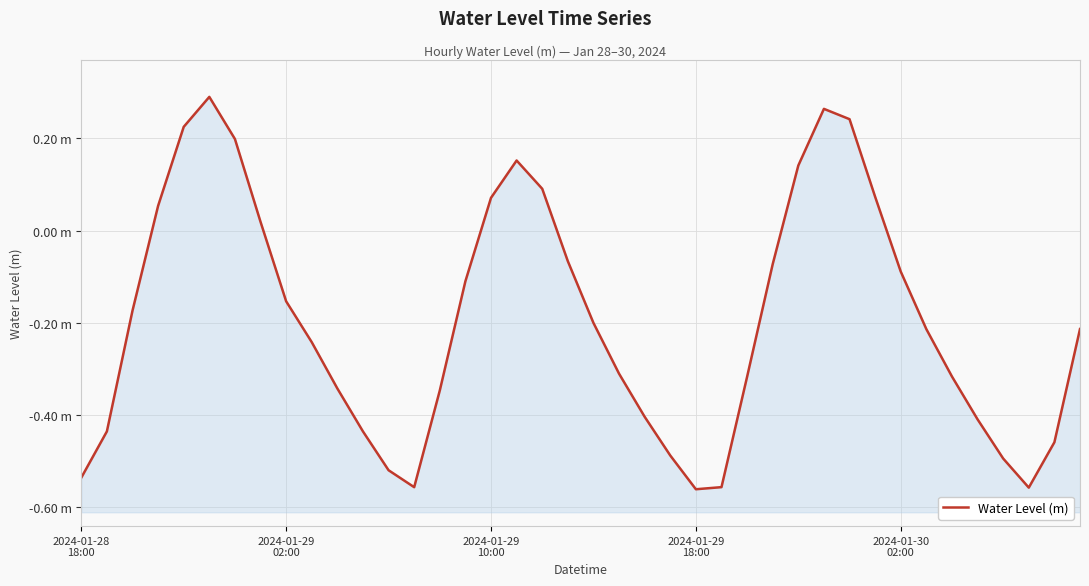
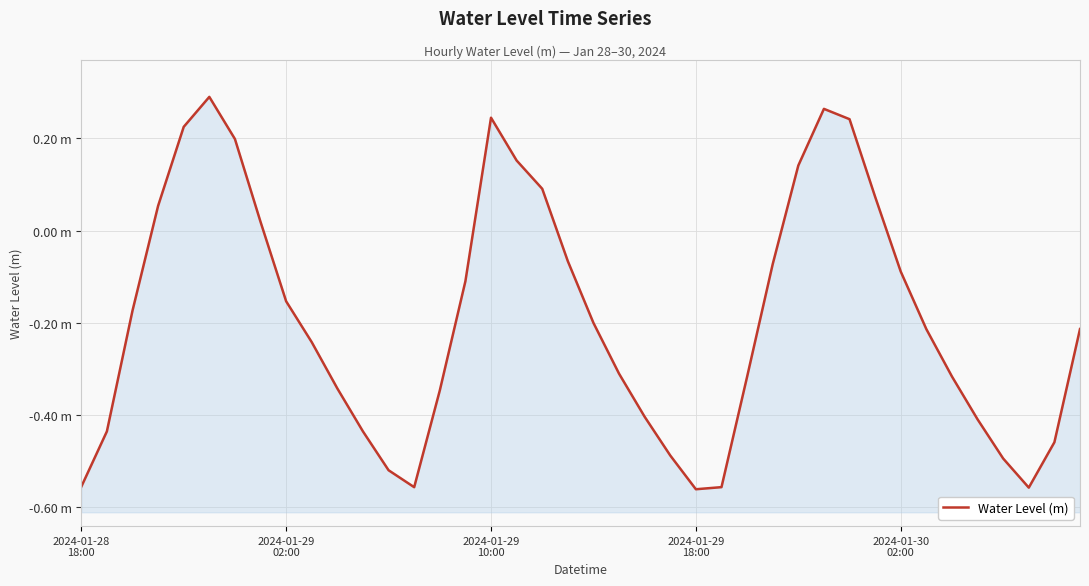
  {
-   "2024-01-28 18:00": "-0.54 m",
+   "2024-01-28 18:00": "-0.56 m",
    "2024-01-29 02:00": "-0.15 m",
-   "2024-01-29 10:00": "0.07 m",
+   "2024-01-29 10:00": "0.25 m",
    "2024-01-29 18:00": "-0.56 m",
    "2024-01-30 02:00": "-0.09 m"
  }
